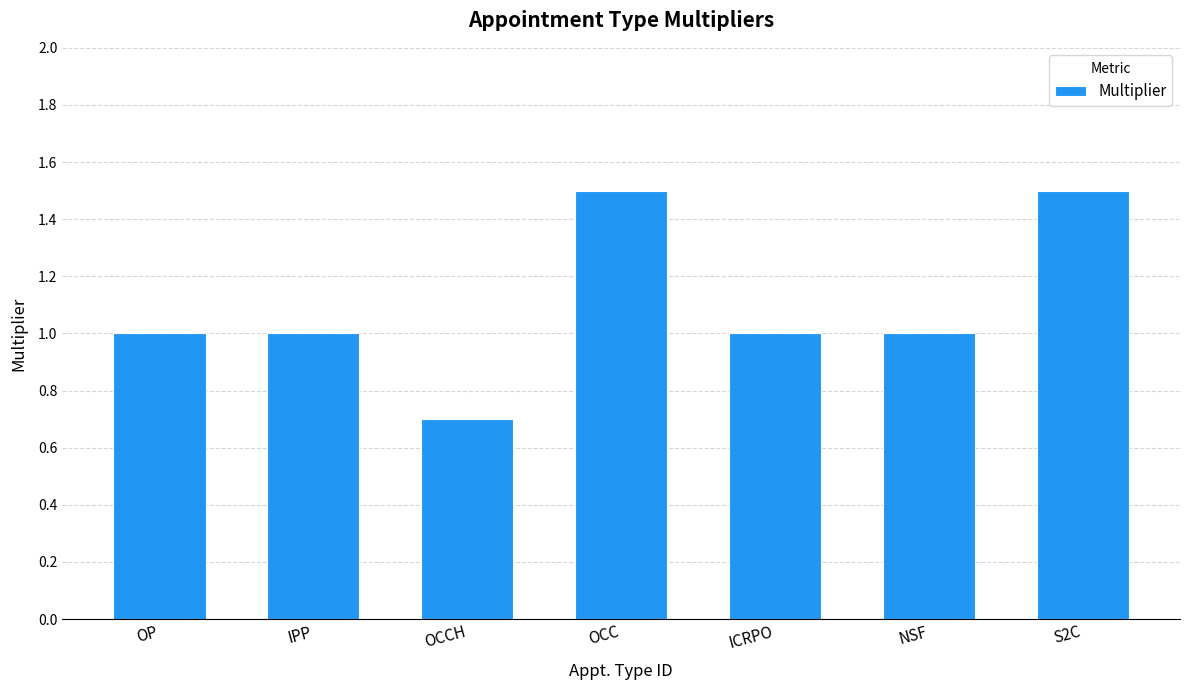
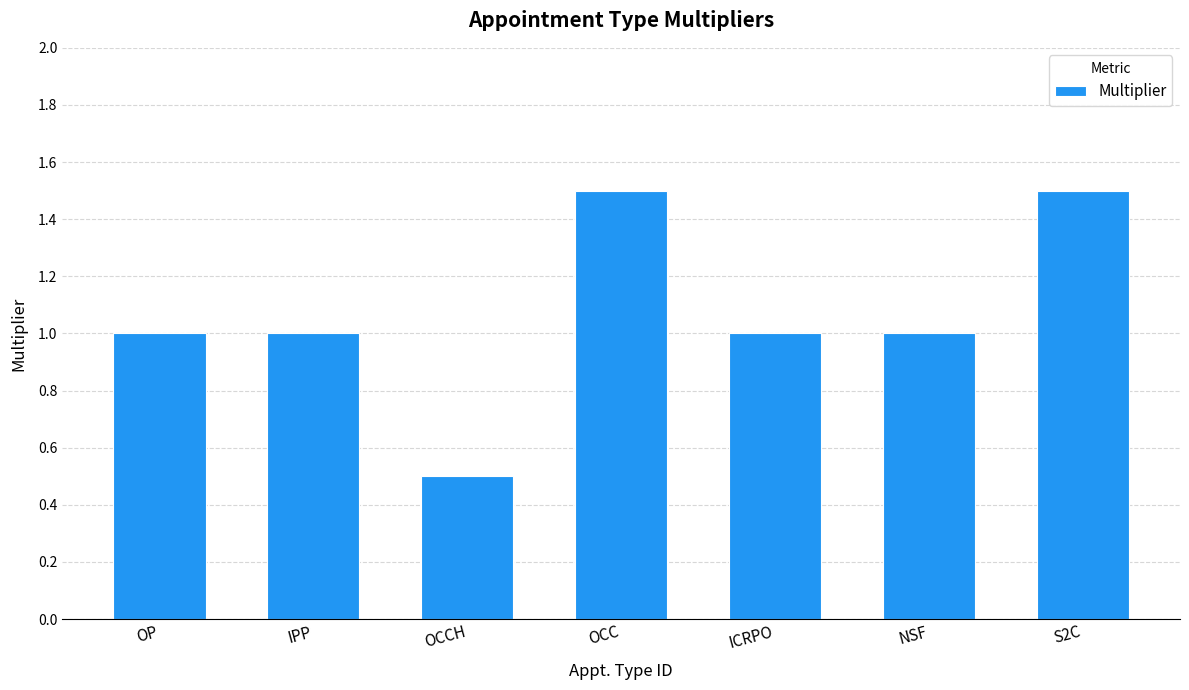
  {
    "OP": 1.0,
    "IPP": 1.0,
-   "OCCH": 0.7,
+   "OCCH": 0.5,
    "OCC": 1.5,
    "ICRPO": 1.0,
    "NSF": 1.0,
    "S2C": 1.5
  }
